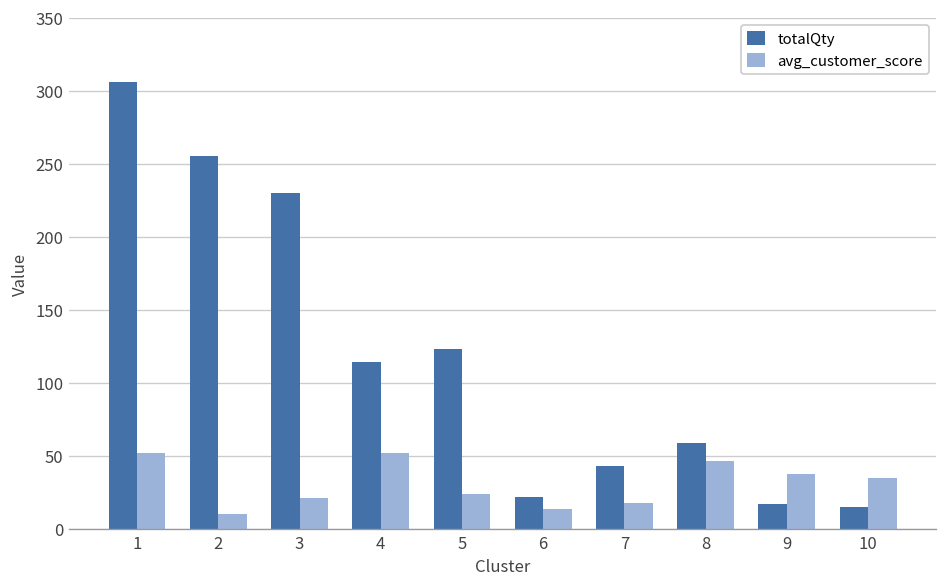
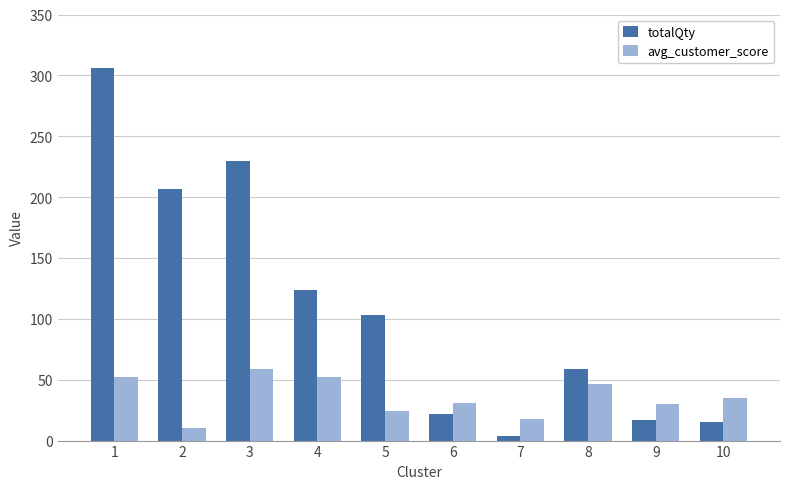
  {
    "totalQty": {
      "1": 306,
-     "2": 255,
+     "2": 207,
      "3": 230,
-     "4": 114,
-     "5": 123,
+     "4": 124,
+     "5": 103,
      "6": 22,
-     "7": 43,
+     "7": 4,
      "8": 59,
      "9": 17,
      "10": 15
    },
    "avg_customer_score": {
      "1": 52,
      "2": 10,
-     "3": 21,
+     "3": 59,
      "4": 52,
      "5": 24,
-     "6": 14,
+     "6": 31,
      "7": 18,
      "8": 46,
-     "9": 38,
+     "9": 30,
      "10": 35
    }
  }
